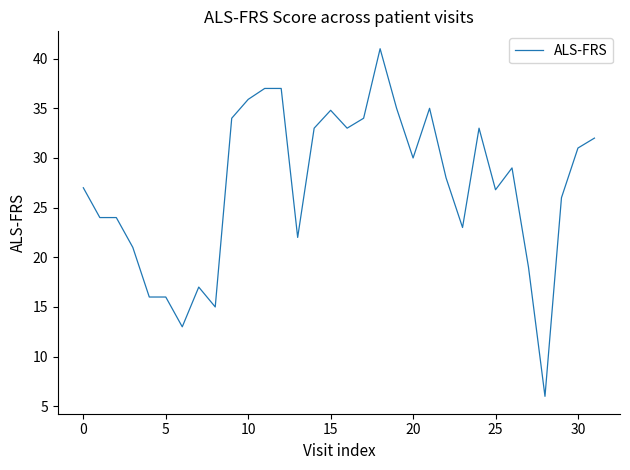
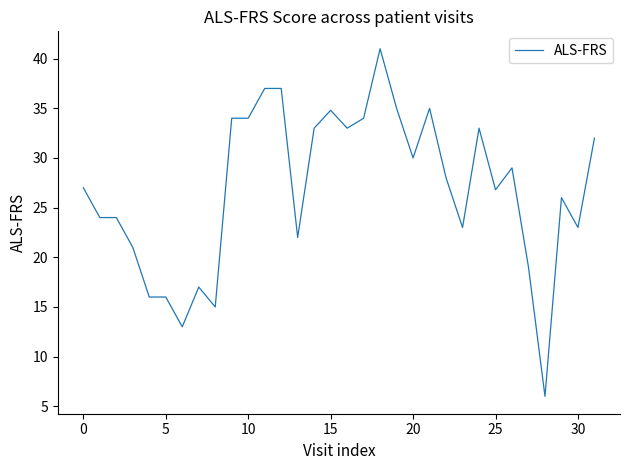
  {
    "0": 27,
    "5": 16,
-   "10": 36,
+   "10": 34,
    "15": 35,
    "20": 30,
    "25": 27,
-   "30": 31
+   "30": 23
  }
